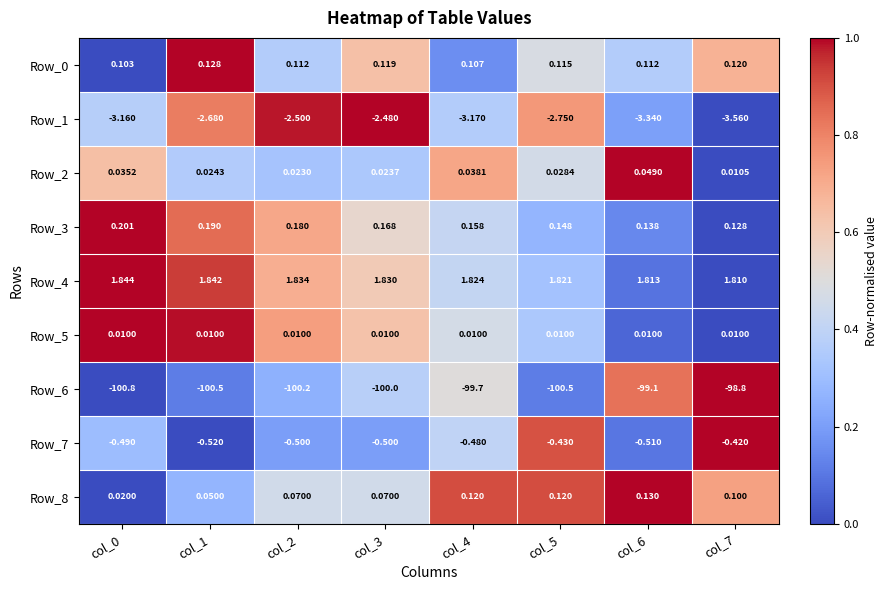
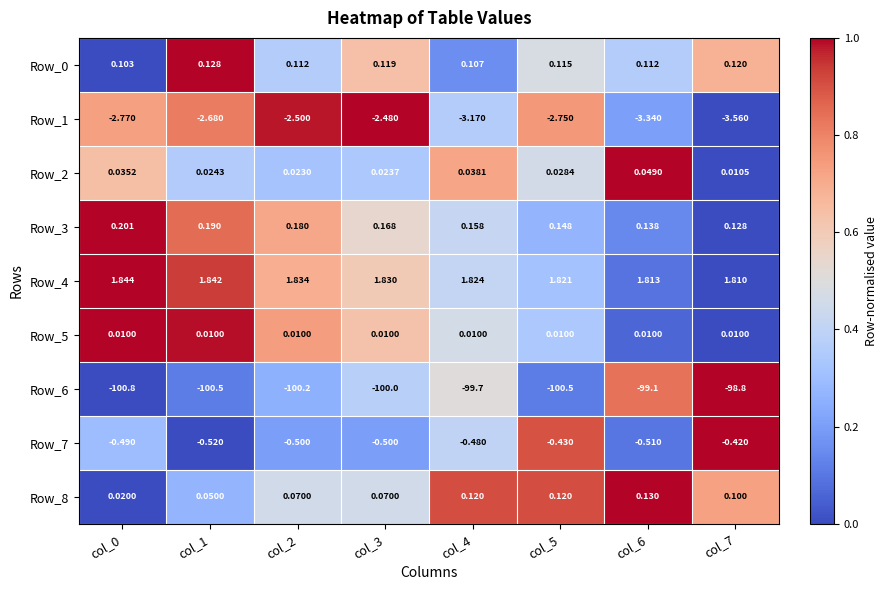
  {
    "Row_0": {
      "col_0": 0.103,
      "col_1": 0.128,
      "col_2": 0.112,
      "col_3": 0.119,
      "col_4": 0.107,
      "col_5": 0.115,
      "col_6": 0.112,
      "col_7": 0.120
    },
    "Row_1": {
-     "col_0": -3.160,
+     "col_0": -2.770,
      "col_1": -2.680,
      "col_2": -2.500,
      "col_3": -2.480,
      "col_4": -3.170,
      "col_5": -2.750,
      "col_6": -3.340,
      "col_7": -3.560
    },
    "Row_2": {
      "col_0": 0.0352,
      "col_1": 0.0243,
      "col_2": 0.0230,
      "col_3": 0.0237,
      "col_4": 0.0381,
      "col_5": 0.0284,
      "col_6": 0.0490,
      "col_7": 0.0105
    },
    "Row_3": {
      "col_0": 0.201,
      "col_1": 0.190,
      "col_2": 0.180,
      "col_3": 0.168,
      "col_4": 0.158,
      "col_5": 0.148,
      "col_6": 0.138,
      "col_7": 0.128
    },
    "Row_4": {
      "col_0": 1.844,
      "col_1": 1.842,
      "col_2": 1.834,
      "col_3": 1.830,
      "col_4": 1.824,
      "col_5": 1.821,
      "col_6": 1.813,
      "col_7": 1.810
    },
    "Row_5": {
      "col_0": 0.0100,
      "col_1": 0.0100,
      "col_2": 0.0100,
      "col_3": 0.0100,
      "col_4": 0.0100,
      "col_5": 0.0100,
      "col_6": 0.0100,
      "col_7": 0.0100
    },
    "Row_6": {
      "col_0": -100.8,
      "col_1": -100.5,
      "col_2": -100.2,
      "col_3": -100.0,
      "col_4": -99.7,
      "col_5": -100.5,
      "col_6": -99.1,
      "col_7": -98.8
    },
    "Row_7": {
      "col_0": -0.490,
      "col_1": -0.520,
      "col_2": -0.500,
      "col_3": -0.500,
      "col_4": -0.480,
      "col_5": -0.430,
      "col_6": -0.510,
      "col_7": -0.420
    },
    "Row_8": {
      "col_0": 0.0200,
      "col_1": 0.0500,
      "col_2": 0.0700,
      "col_3": 0.0700,
      "col_4": 0.120,
      "col_5": 0.120,
      "col_6": 0.130,
      "col_7": 0.100
    }
  }
